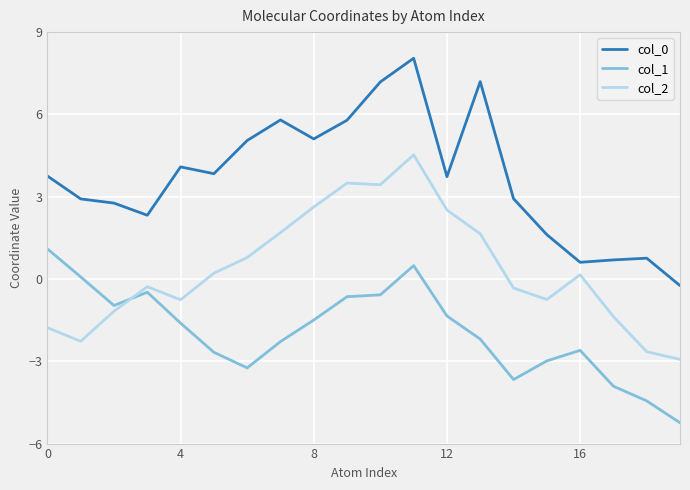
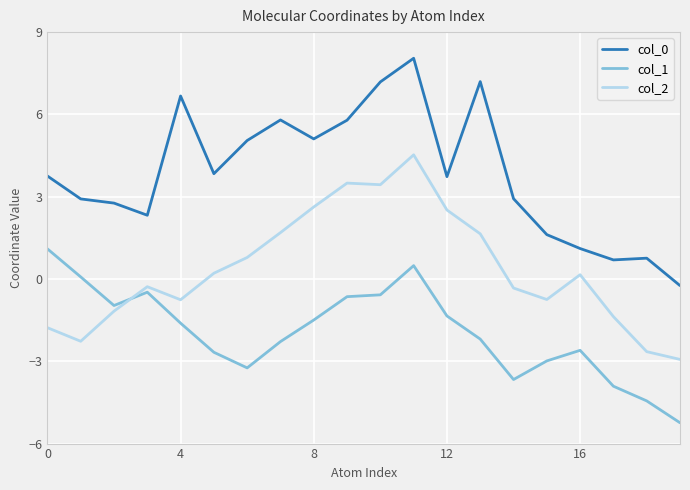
  {
    "col_0": {
      "0": 3.8,
-     "4": 4.1,
+     "4": 6.7,
      "8": 5.1,
      "12": 3.7,
-     "16": 0.6
+     "16": 1.1
    }
  }
